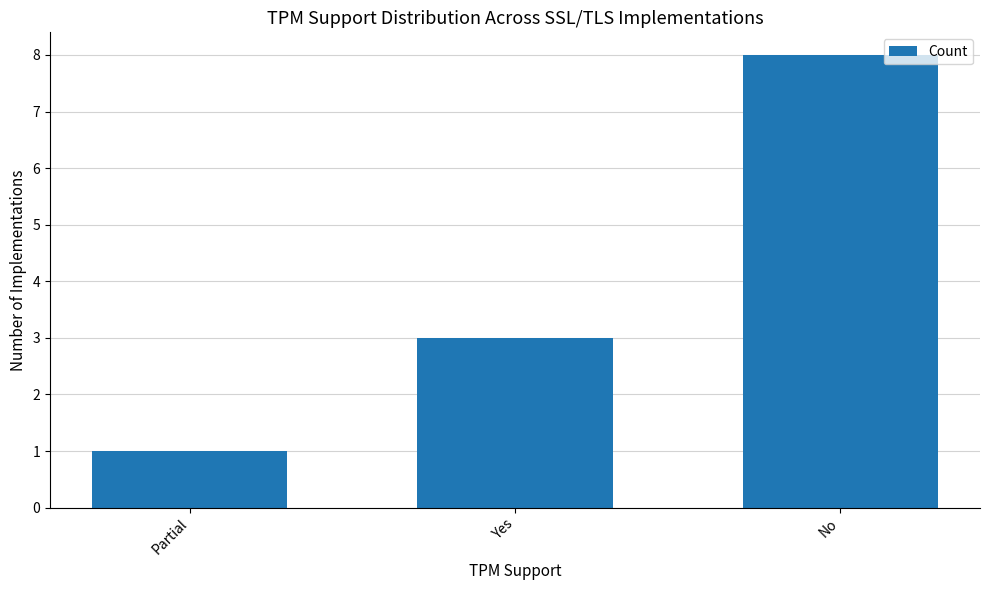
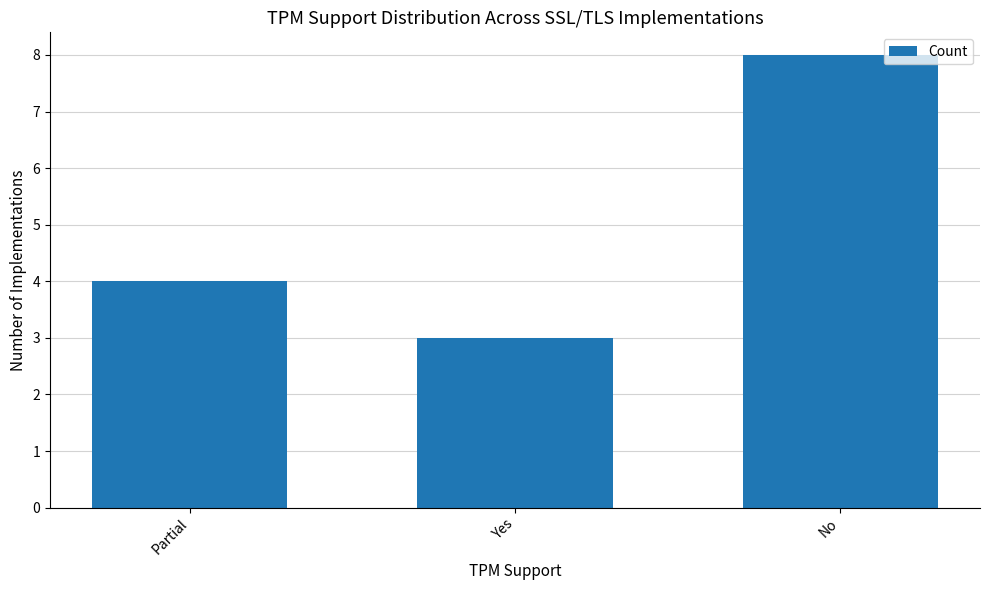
  {
-   "Partial": 1,
+   "Partial": 4,
    "Yes": 3,
    "No": 8
  }
